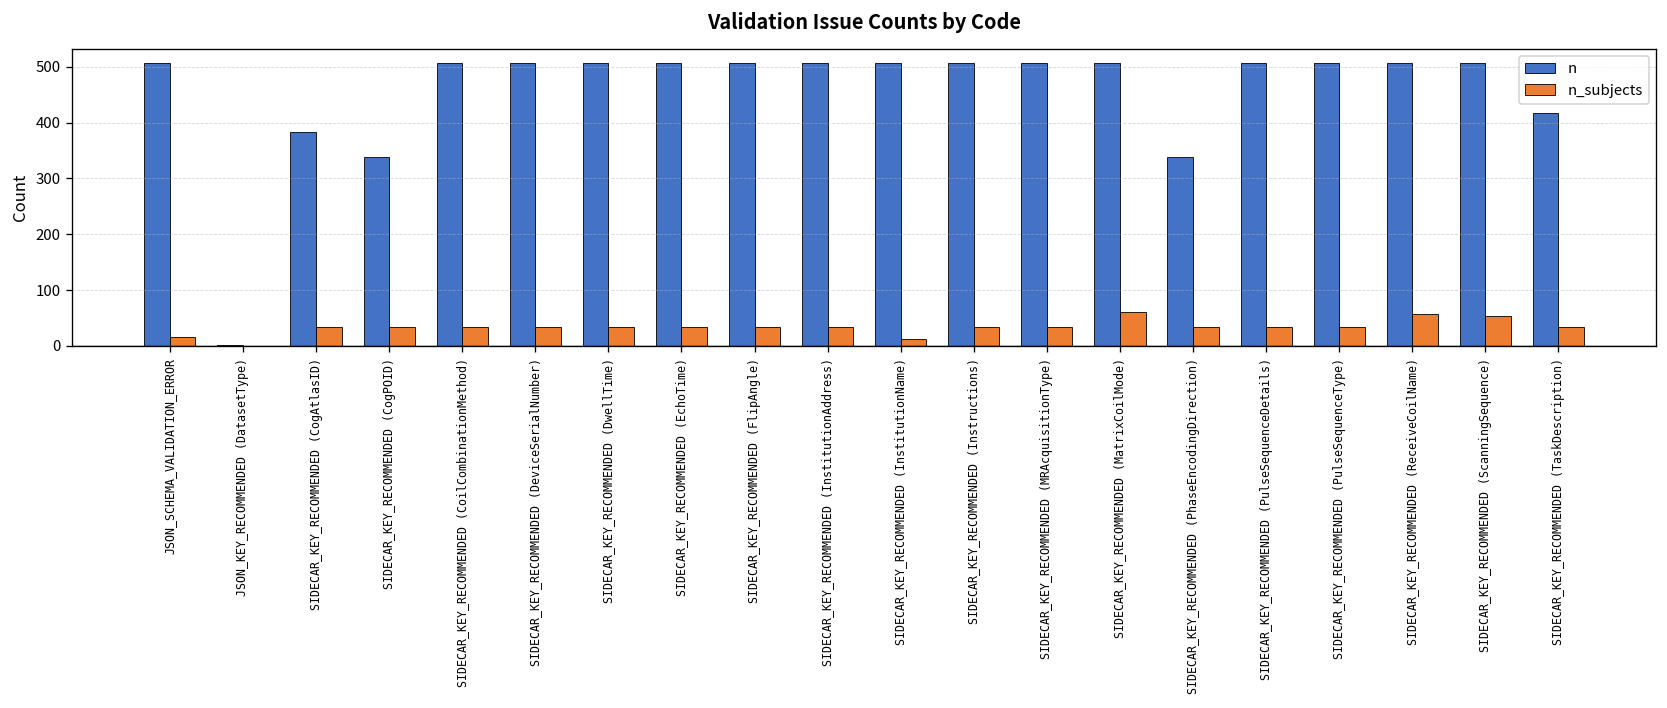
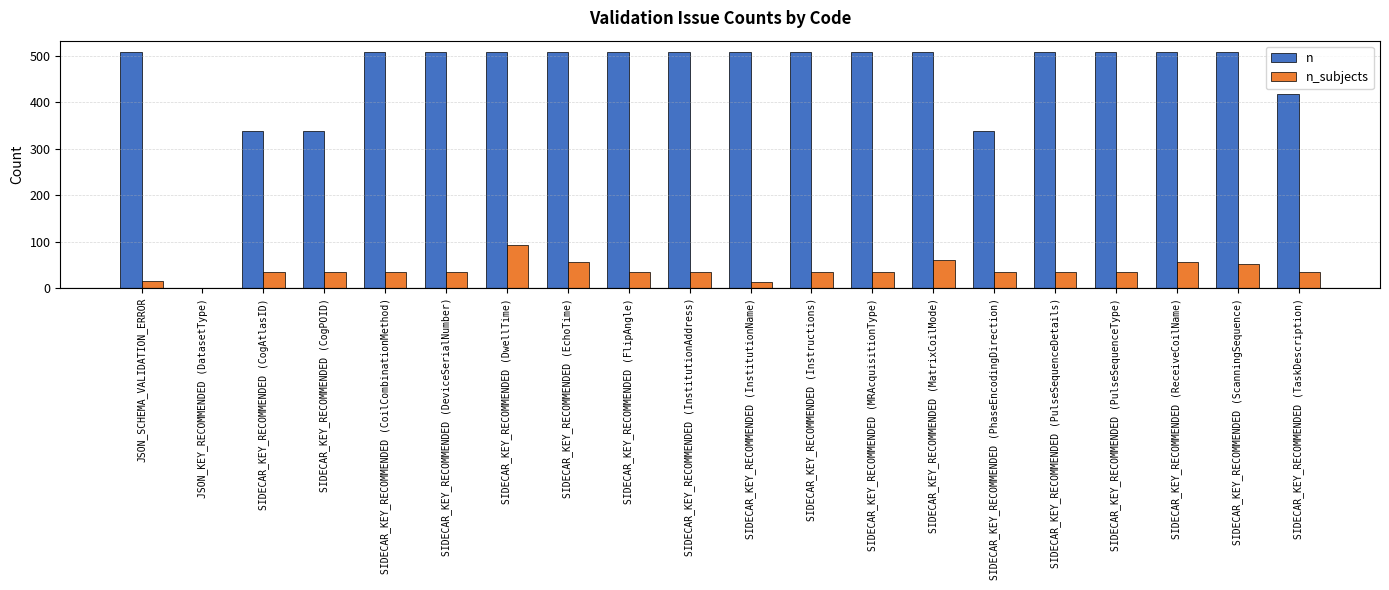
  {
    "n": {
      "JSON_SCHEMA_VALIDATION_ERROR": 510,
-     "SIDECAR_KEY_RECOMMENDED (CogAtlasID)": 380,
+     "SIDECAR_KEY_RECOMMENDED (CogAtlasID)": 340,
      "SIDECAR_KEY_RECOMMENDED (CogPOID)": 340,
      "SIDECAR_KEY_RECOMMENDED (CoilCombinationMethod)": 510,
      "SIDECAR_KEY_RECOMMENDED (DeviceSerialNumber)": 510,
      "SIDECAR_KEY_RECOMMENDED (DwellTime)": 510,
      "SIDECAR_KEY_RECOMMENDED (EchoTime)": 510,
      "SIDECAR_KEY_RECOMMENDED (FlipAngle)": 510,
      "SIDECAR_KEY_RECOMMENDED (InstitutionAddress)": 510,
      "SIDECAR_KEY_RECOMMENDED (InstitutionName)": 510,
      "SIDECAR_KEY_RECOMMENDED (Instructions)": 510,
      "SIDECAR_KEY_RECOMMENDED (MRAcquisitionType)": 510,
      "SIDECAR_KEY_RECOMMENDED (MatrixCoilMode)": 510,
      "SIDECAR_KEY_RECOMMENDED (PhaseEncodingDirection)": 340,
      "SIDECAR_KEY_RECOMMENDED (PulseSequenceDetails)": 510,
      "SIDECAR_KEY_RECOMMENDED (PulseSequenceType)": 510,
      "SIDECAR_KEY_RECOMMENDED (ReceiveCoilName)": 510,
      "SIDECAR_KEY_RECOMMENDED (ScanningSequence)": 510,
      "SIDECAR_KEY_RECOMMENDED (TaskDescription)": 420
    },
    "n_subjects": {
      "JSON_SCHEMA_VALIDATION_ERROR": 20,
      "JSON_KEY_RECOMMENDED (DatasetType)": 0,
      "SIDECAR_KEY_RECOMMENDED (CogAtlasID)": 30,
      "SIDECAR_KEY_RECOMMENDED (CogPOID)": 30,
      "SIDECAR_KEY_RECOMMENDED (CoilCombinationMethod)": 30,
      "SIDECAR_KEY_RECOMMENDED (DeviceSerialNumber)": 30,
-     "SIDECAR_KEY_RECOMMENDED (DwellTime)": 30,
-     "SIDECAR_KEY_RECOMMENDED (EchoTime)": 30,
+     "SIDECAR_KEY_RECOMMENDED (DwellTime)": 90,
+     "SIDECAR_KEY_RECOMMENDED (EchoTime)": 60,
      "SIDECAR_KEY_RECOMMENDED (FlipAngle)": 30,
      "SIDECAR_KEY_RECOMMENDED (InstitutionAddress)": 30,
      "SIDECAR_KEY_RECOMMENDED (InstitutionName)": 10,
      "SIDECAR_KEY_RECOMMENDED (Instructions)": 30,
      "SIDECAR_KEY_RECOMMENDED (MRAcquisitionType)": 30,
      "SIDECAR_KEY_RECOMMENDED (MatrixCoilMode)": 60,
      "SIDECAR_KEY_RECOMMENDED (PhaseEncodingDirection)": 30,
      "SIDECAR_KEY_RECOMMENDED (PulseSequenceDetails)": 30,
      "SIDECAR_KEY_RECOMMENDED (PulseSequenceType)": 30,
      "SIDECAR_KEY_RECOMMENDED (ReceiveCoilName)": 60,
      "SIDECAR_KEY_RECOMMENDED (ScanningSequence)": 50,
      "SIDECAR_KEY_RECOMMENDED (TaskDescription)": 30
    }
  }
